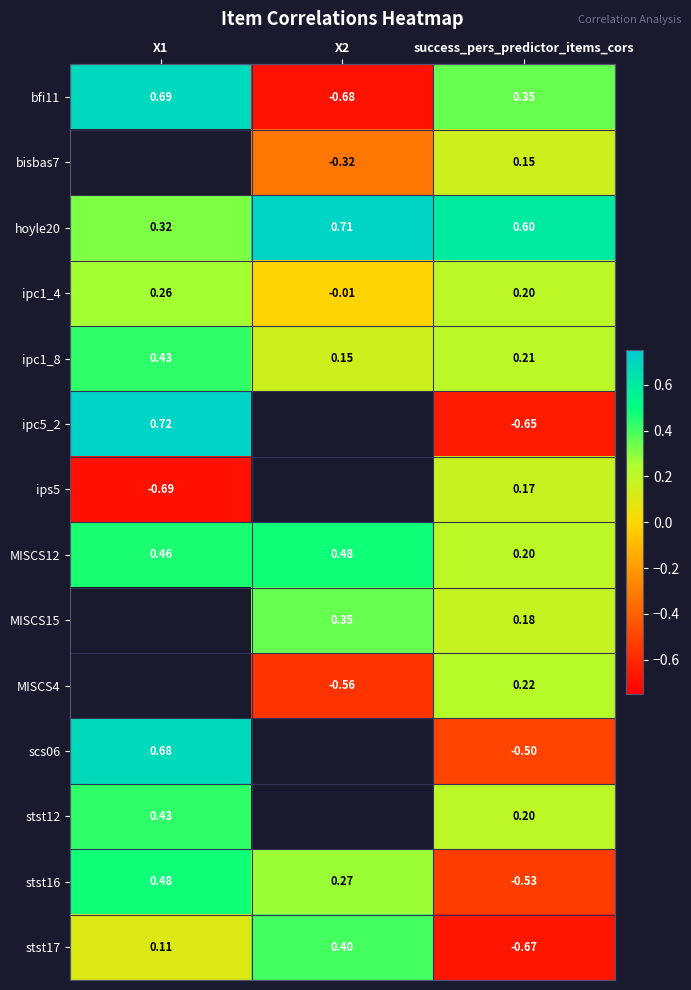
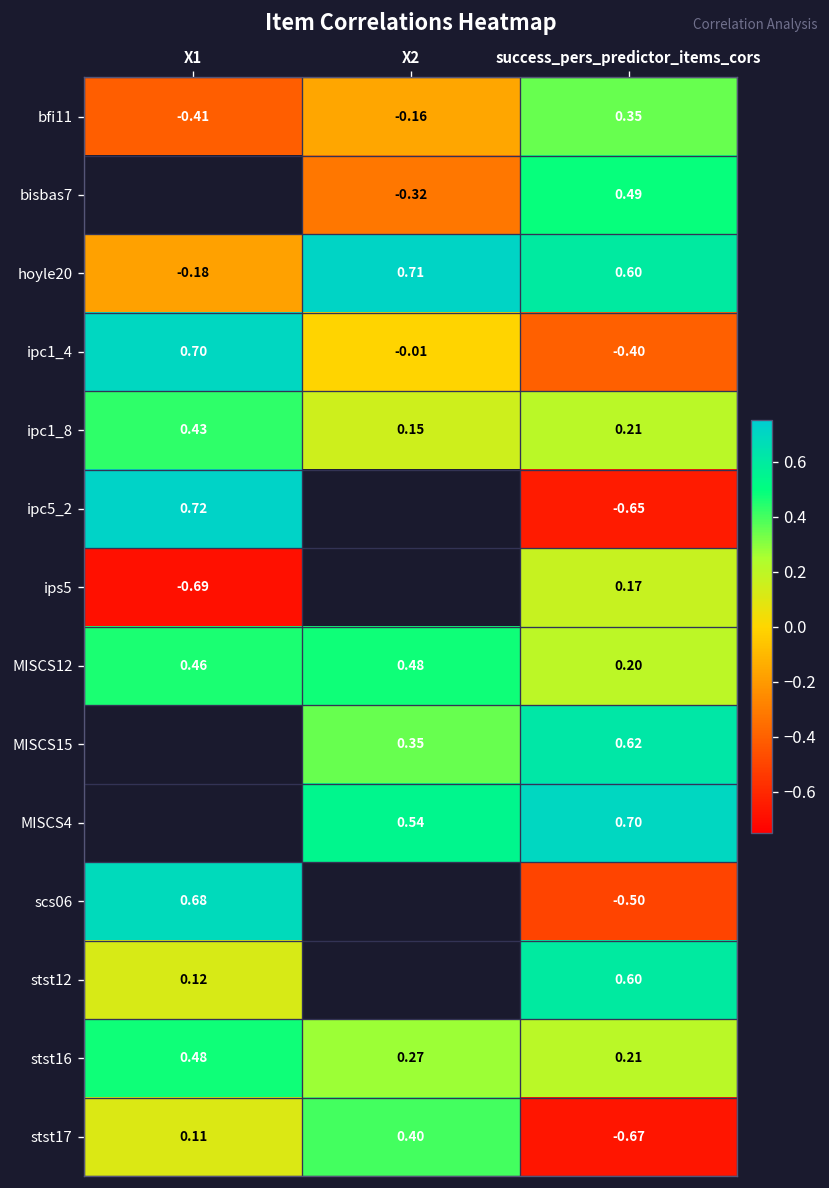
  {
    "bfi11": {
-     "X1": 0.69,
-     "X2": -0.68,
+     "X1": -0.41,
+     "X2": -0.16,
      "success_pers_predictor_items_cors": 0.35
    },
    "bisbas7": {
      "X2": -0.32,
-     "success_pers_predictor_items_cors": 0.15
+     "success_pers_predictor_items_cors": 0.49
    },
    "hoyle20": {
-     "X1": 0.32,
+     "X1": -0.18,
      "X2": 0.71,
      "success_pers_predictor_items_cors": 0.60
    },
    "ipc1_4": {
-     "X1": 0.26,
+     "X1": 0.70,
      "X2": -0.01,
-     "success_pers_predictor_items_cors": 0.20
+     "success_pers_predictor_items_cors": -0.40
    },
    "ipc1_8": {
      "X1": 0.43,
      "X2": 0.15,
      "success_pers_predictor_items_cors": 0.21
    },
    "ipc5_2": {
      "X1": 0.72,
      "success_pers_predictor_items_cors": -0.65
    },
    "ips5": {
      "X1": -0.69,
      "success_pers_predictor_items_cors": 0.17
    },
    "MISCS12": {
      "X1": 0.46,
      "X2": 0.48,
      "success_pers_predictor_items_cors": 0.20
    },
    "MISCS15": {
      "X2": 0.35,
-     "success_pers_predictor_items_cors": 0.18
+     "success_pers_predictor_items_cors": 0.62
    },
    "MISCS4": {
-     "X2": -0.56,
-     "success_pers_predictor_items_cors": 0.22
+     "X2": 0.54,
+     "success_pers_predictor_items_cors": 0.70
    },
    "scs06": {
      "X1": 0.68,
      "success_pers_predictor_items_cors": -0.50
    },
    "stst12": {
-     "X1": 0.43,
-     "success_pers_predictor_items_cors": 0.20
+     "X1": 0.12,
+     "success_pers_predictor_items_cors": 0.60
    },
    "stst16": {
      "X1": 0.48,
      "X2": 0.27,
-     "success_pers_predictor_items_cors": -0.53
+     "success_pers_predictor_items_cors": 0.21
    },
    "stst17": {
      "X1": 0.11,
      "X2": 0.40,
      "success_pers_predictor_items_cors": -0.67
    }
  }
